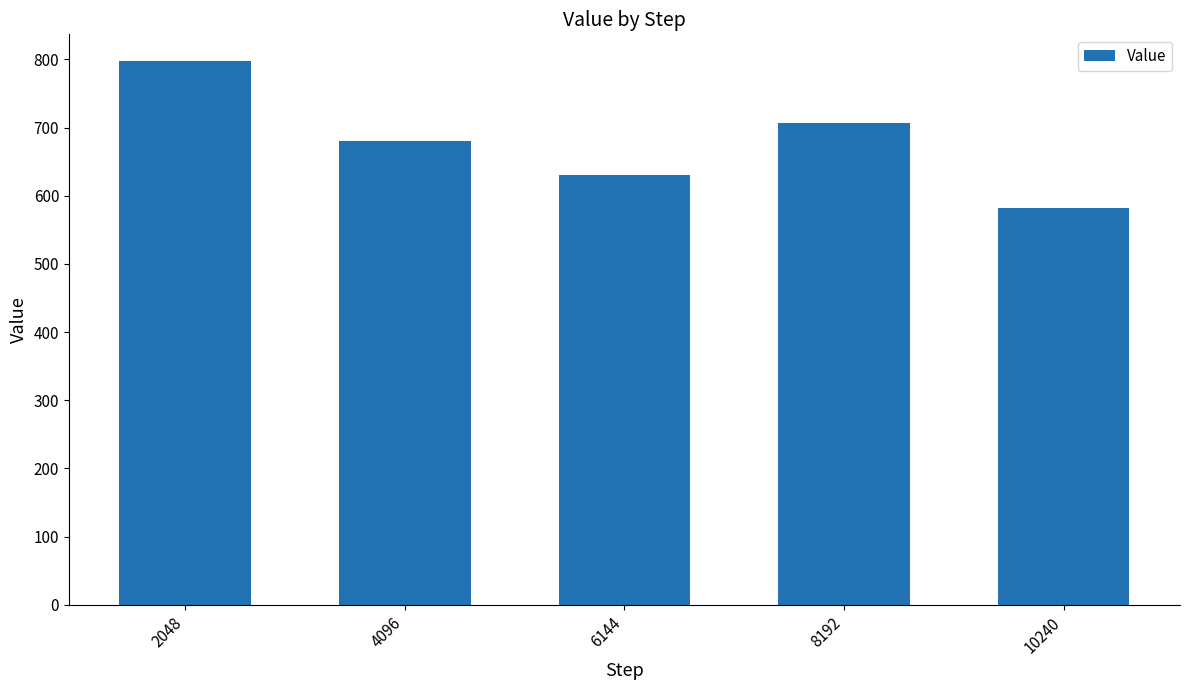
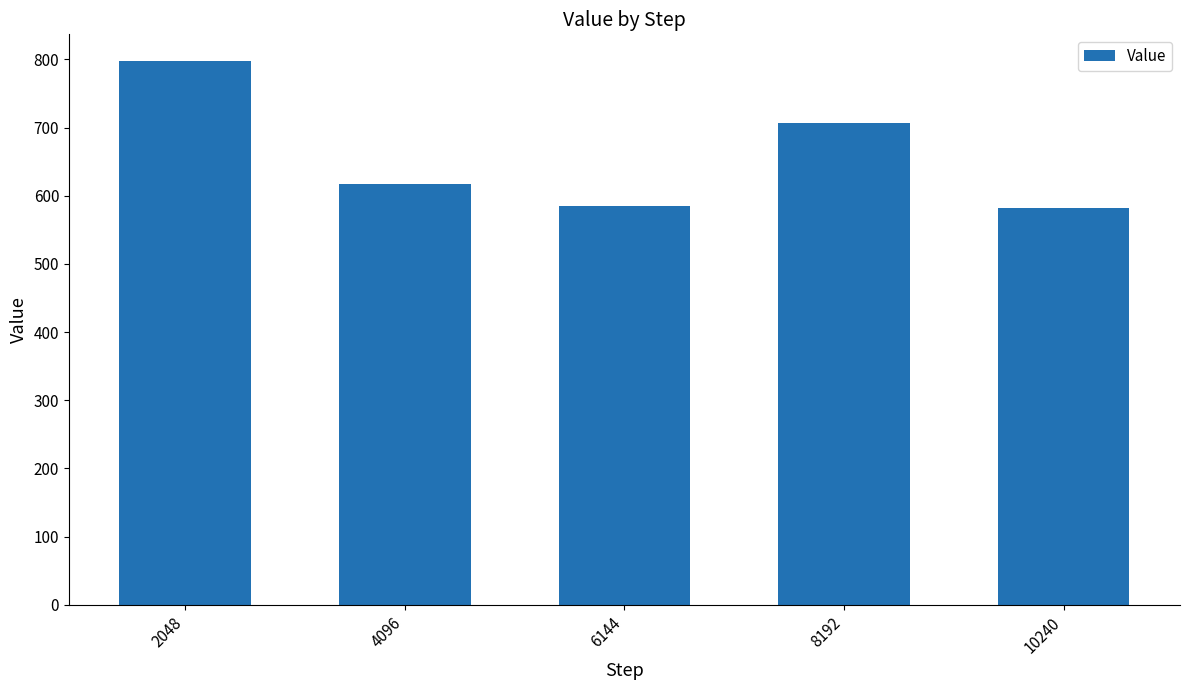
  {
    "2048": 800,
-   "4096": 680,
-   "6144": 630,
+   "4096": 620,
+   "6144": 590,
    "8192": 710,
    "10240": 580
  }
